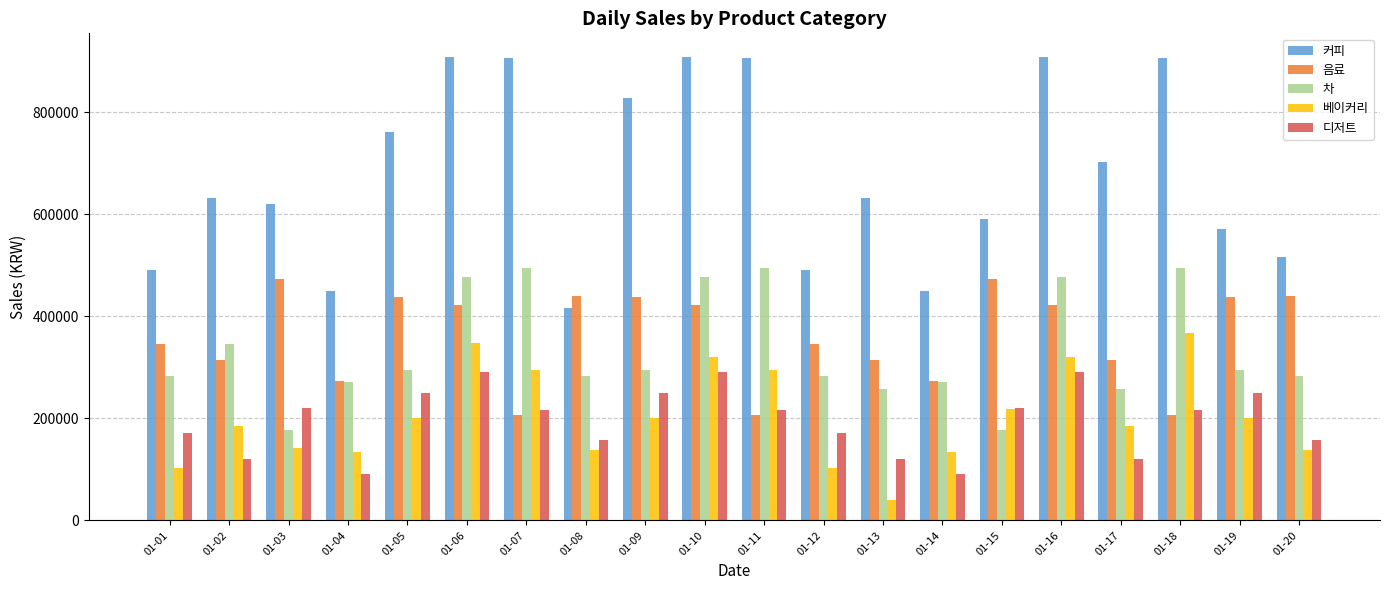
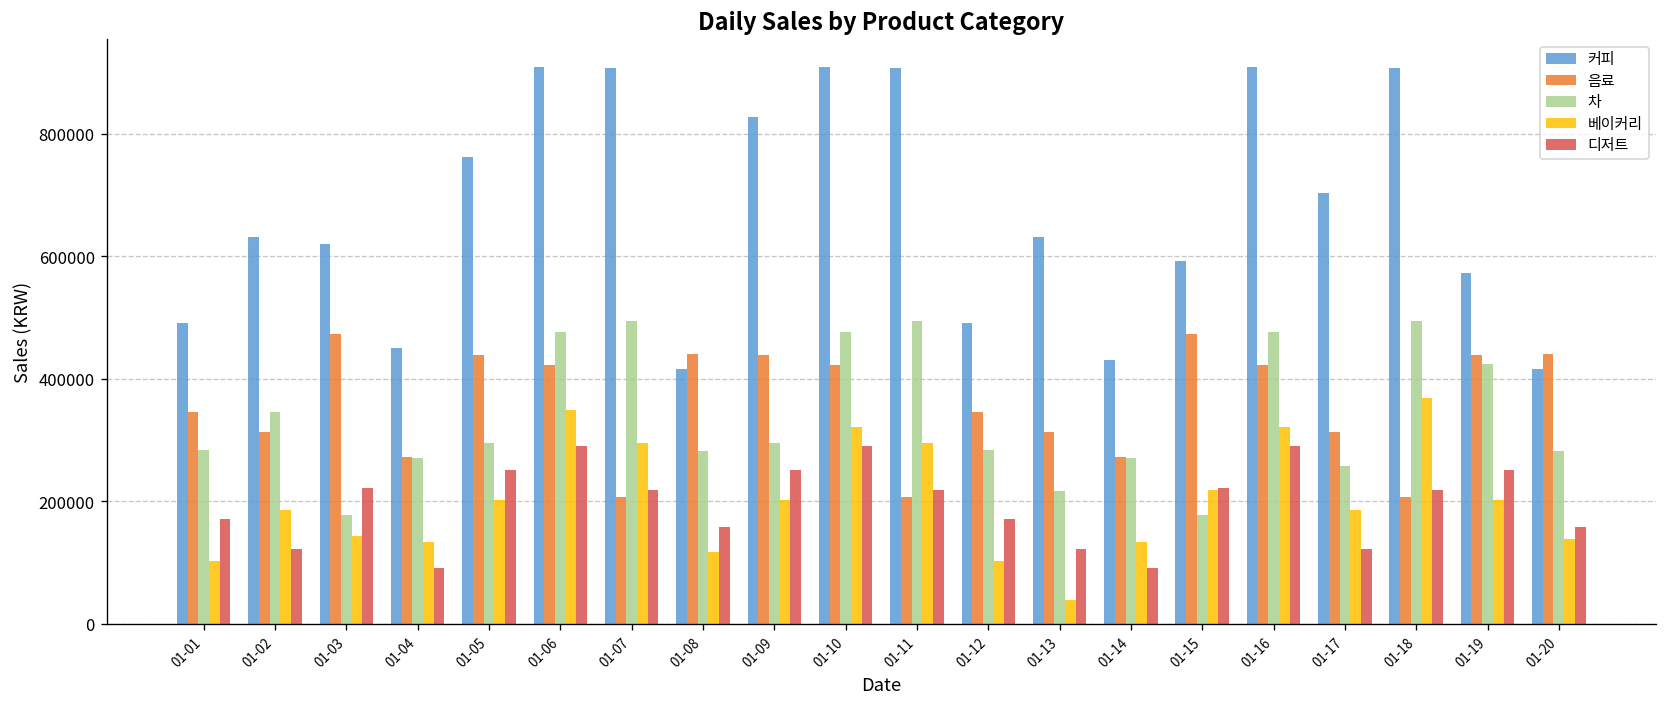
  {
    "커피": {
      "01-01": 490000,
      "01-02": 630000,
      "01-03": 620000,
      "01-04": 450000,
      "01-05": 760000,
      "01-06": 910000,
      "01-07": 910000,
      "01-08": 420000,
      "01-09": 830000,
      "01-10": 910000,
      "01-11": 910000,
      "01-12": 490000,
      "01-13": 630000,
-     "01-14": 450000,
+     "01-14": 430000,
      "01-15": 590000,
      "01-16": 910000,
      "01-17": 700000,
      "01-18": 910000,
      "01-19": 570000,
-     "01-20": 520000
+     "01-20": 420000
    },
    "차": {
      "01-01": 280000,
      "01-02": 350000,
      "01-03": 180000,
      "01-04": 270000,
      "01-05": 300000,
      "01-06": 480000,
      "01-07": 490000,
      "01-08": 280000,
      "01-09": 300000,
      "01-10": 480000,
      "01-11": 490000,
      "01-12": 280000,
-     "01-13": 260000,
+     "01-13": 220000,
      "01-14": 270000,
      "01-15": 180000,
      "01-16": 480000,
      "01-17": 260000,
      "01-18": 490000,
-     "01-19": 300000,
+     "01-19": 420000,
      "01-20": 280000
    },
    "베이커리": {
      "01-01": 100000,
      "01-02": 190000,
      "01-03": 140000,
      "01-04": 130000,
      "01-05": 200000,
      "01-06": 350000,
      "01-07": 290000,
-     "01-08": 140000,
+     "01-08": 120000,
      "01-09": 200000,
      "01-10": 320000,
      "01-11": 290000,
      "01-12": 100000,
      "01-13": 40000,
      "01-14": 130000,
      "01-15": 220000,
      "01-16": 320000,
      "01-17": 190000,
      "01-18": 370000,
      "01-19": 200000,
      "01-20": 140000
    }
  }
